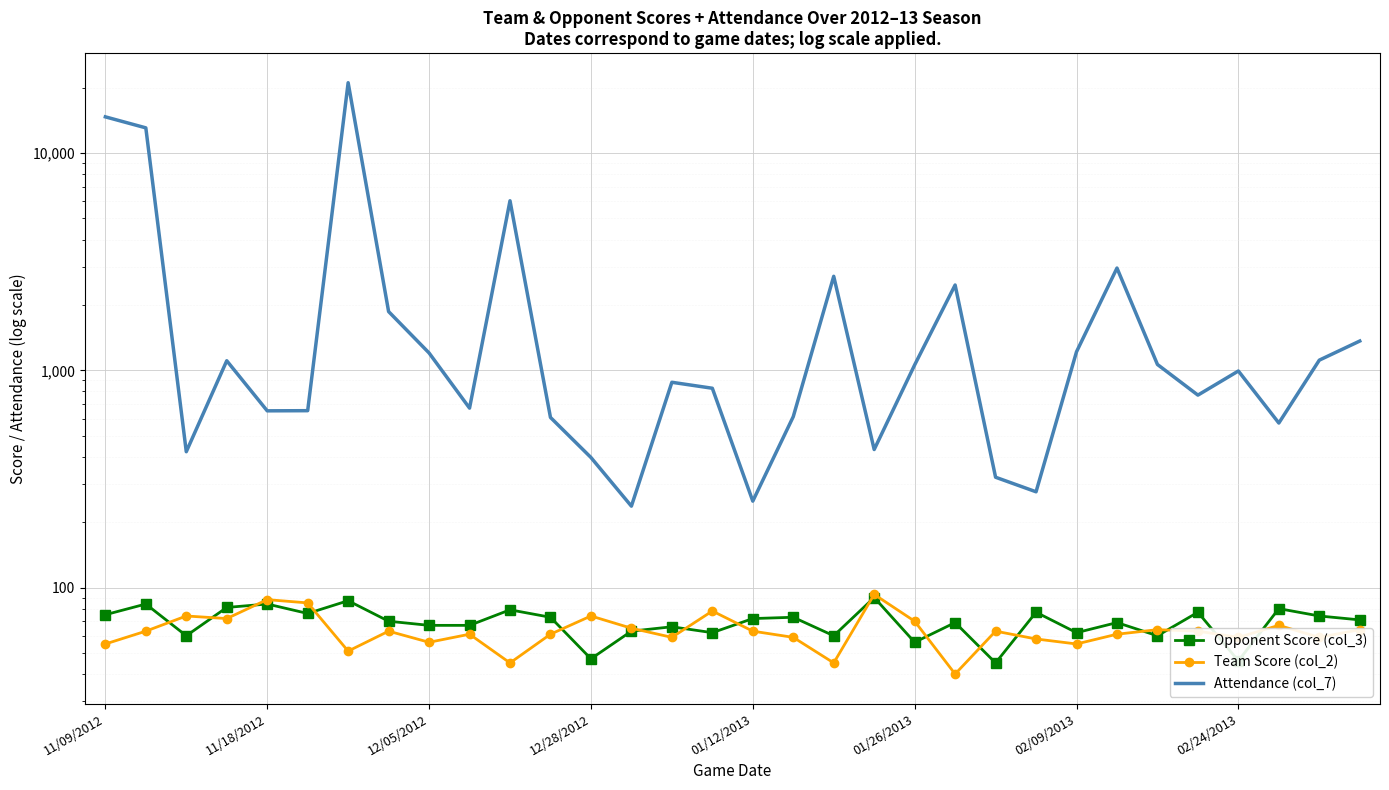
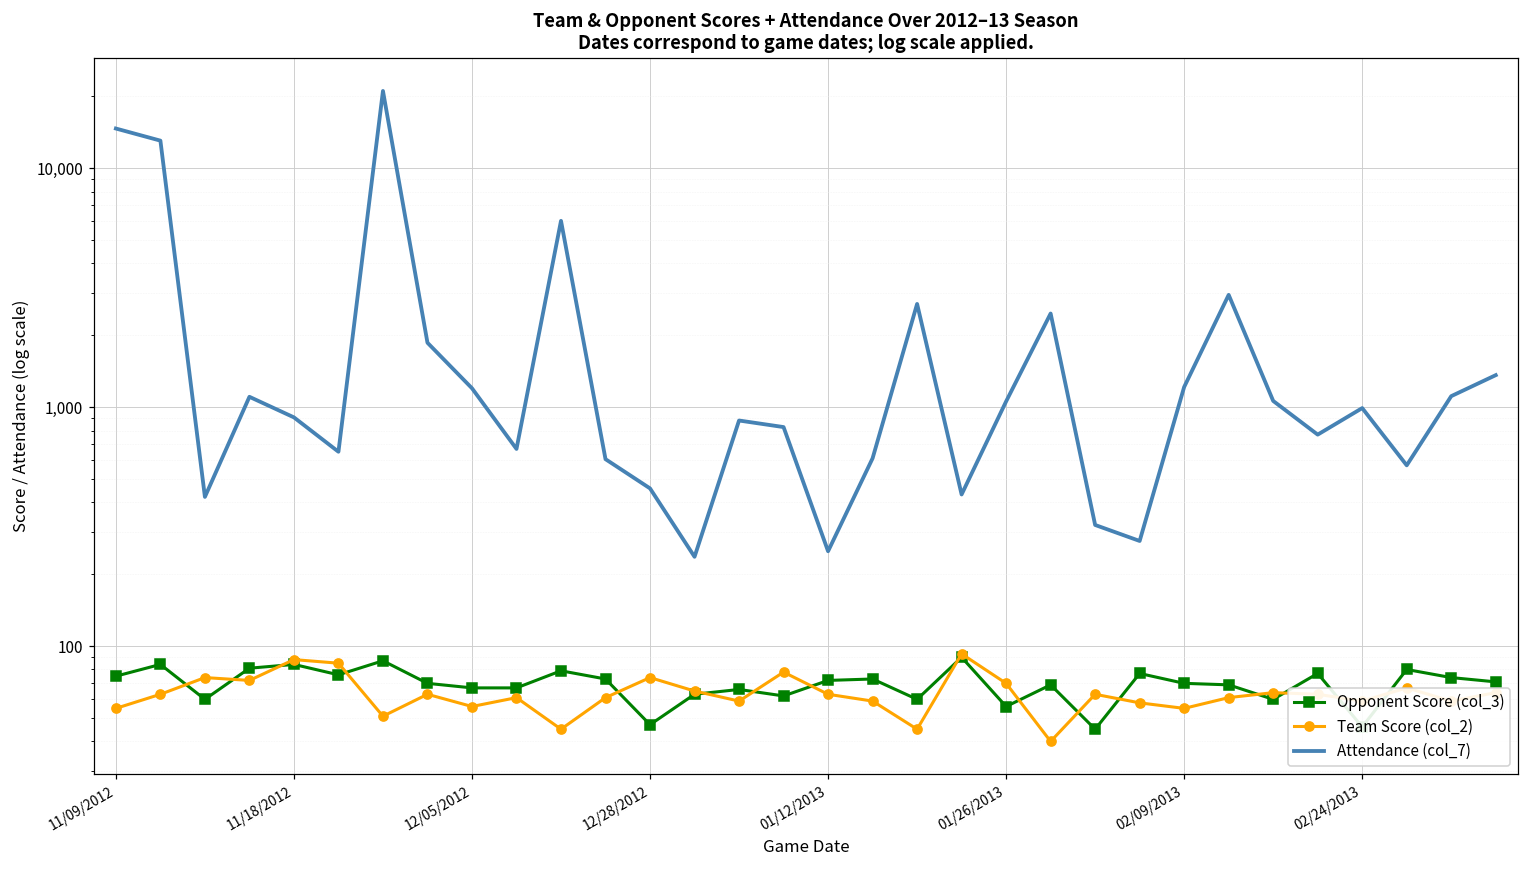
  {
    "Opponent Score (col_3)": {
      "11/09/2012": "75",
      "11/18/2012": "84",
      "12/05/2012": "67",
      "12/28/2012": "47",
      "01/12/2013": "72",
      "01/26/2013": "56",
-     "02/09/2013": "62"
+     "02/09/2013": "70"
    },
    "Team Score (col_2)": {
      "11/09/2012": "55",
      "11/18/2012": "88",
      "12/05/2012": "56",
      "12/28/2012": "74",
      "01/12/2013": "63",
      "01/26/2013": "70",
      "02/09/2013": "55"
    },
    "Attendance (col_7)": {
      "11/09/2012": "15,000",
-     "11/18/2012": "650",
+     "11/18/2012": "910",
      "12/05/2012": "1,200",
-     "12/28/2012": "400",
+     "12/28/2012": "460",
      "01/12/2013": "250",
      "01/26/2013": "1,100",
      "02/09/2013": "1,200",
      "02/24/2013": "1,000"
    }
  }
